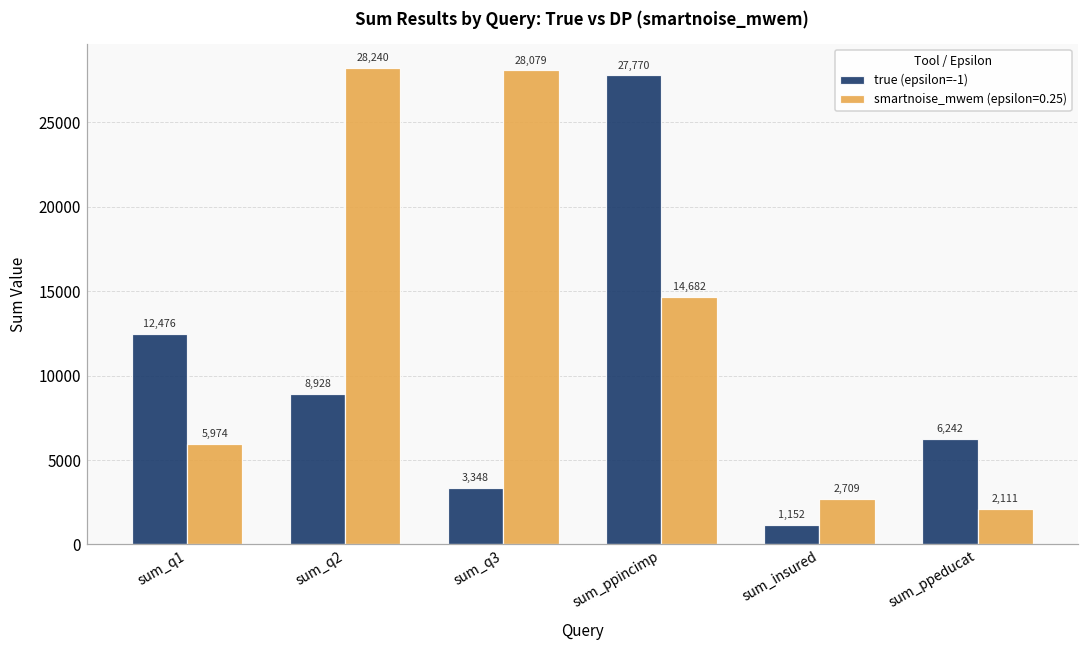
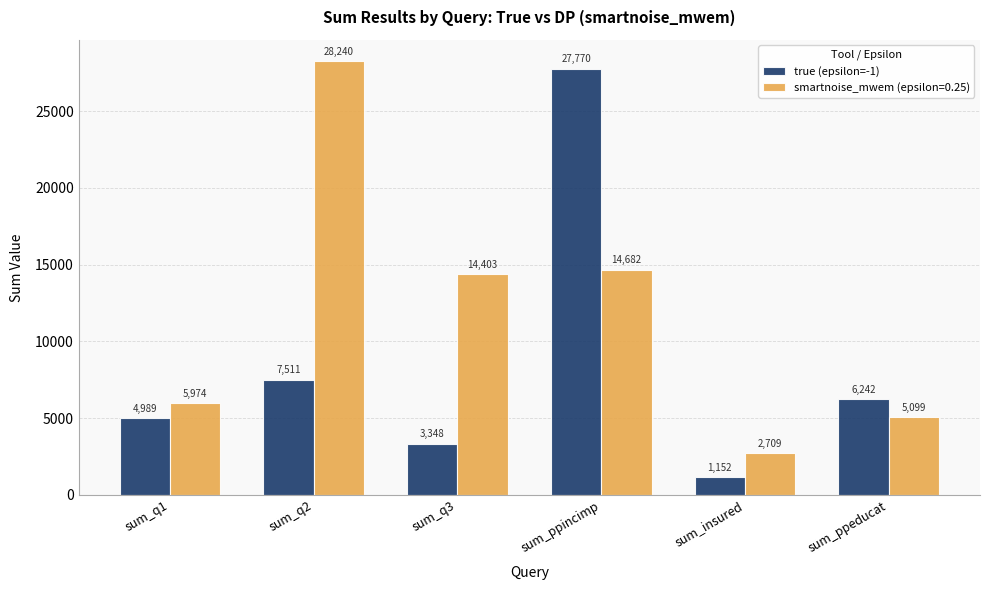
  {
    "true (epsilon=-1)": {
-     "sum_q1": "12,476",
-     "sum_q2": "8,928",
+     "sum_q1": "4,989",
+     "sum_q2": "7,511",
      "sum_q3": "3,348",
      "sum_ppincimp": "27,770",
      "sum_insured": "1,152",
      "sum_ppeducat": "6,242"
    },
    "smartnoise_mwem (epsilon=0.25)": {
      "sum_q1": "5,974",
      "sum_q2": "28,240",
-     "sum_q3": "28,079",
+     "sum_q3": "14,403",
      "sum_ppincimp": "14,682",
      "sum_insured": "2,709",
-     "sum_ppeducat": "2,111"
+     "sum_ppeducat": "5,099"
    }
  }
